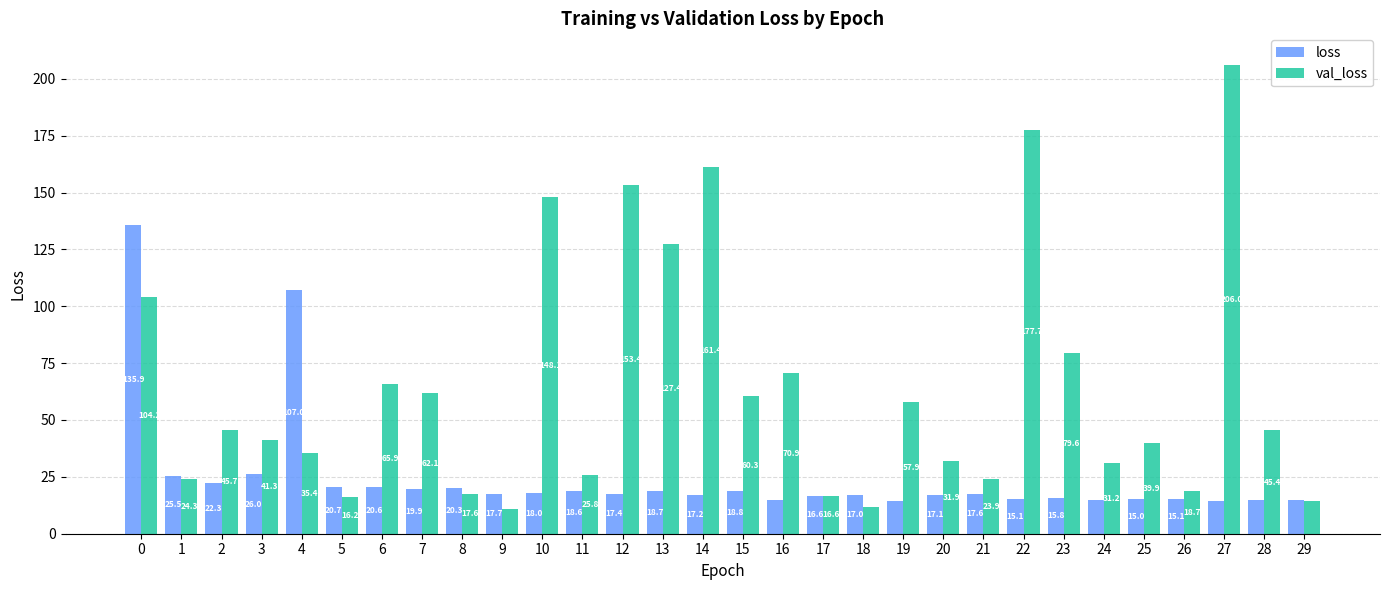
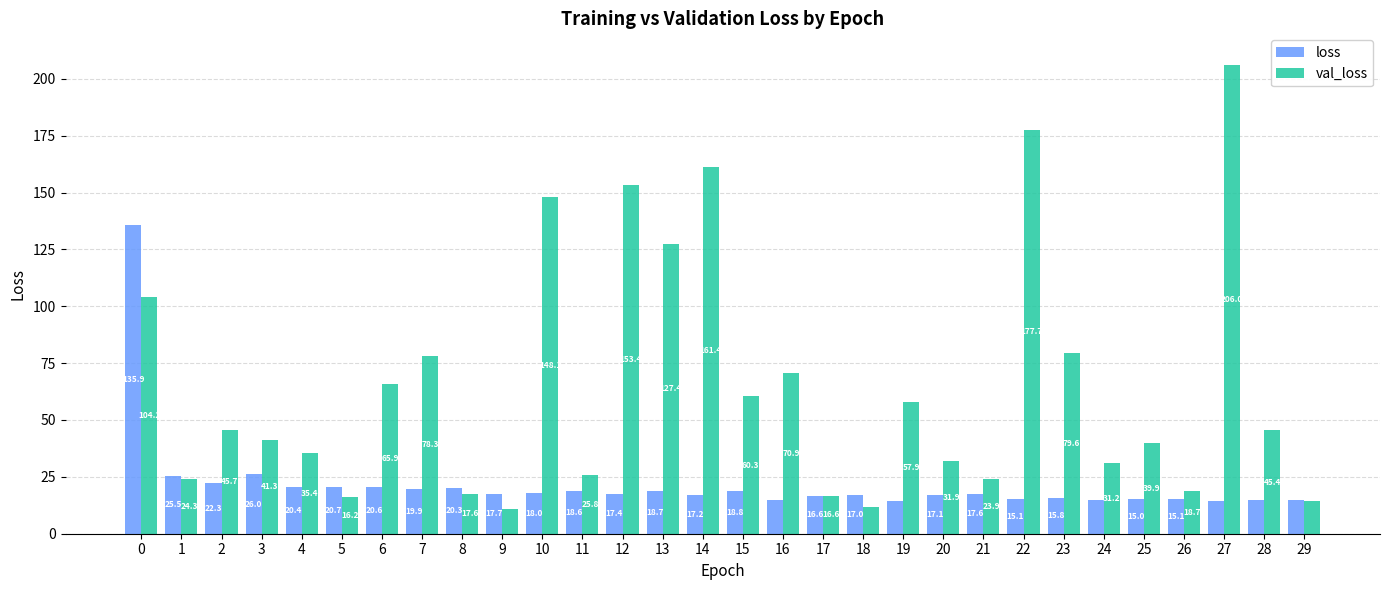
  {
    "loss": {
      "0": 135.9,
      "1": 25.5,
      "2": 22.3,
      "3": 26.0,
-     "4": 107.0,
+     "4": 20.4,
      "5": 20.7,
      "6": 20.6,
      "7": 19.9,
      "8": 20.3,
      "9": 17.7,
      "10": 18.0,
      "11": 18.6,
      "12": 17.4,
      "13": 18.7,
      "14": 17.2,
      "15": 18.8,
      "17": 16.6,
      "18": 17.0,
      "20": 17.1,
      "21": 17.6,
      "22": 15.1,
      "23": 15.8,
      "25": 15.0,
      "26": 15.1
    },
    "val_loss": {
      "0": 104.2,
      "1": 24.3,
      "2": 45.7,
      "3": 41.3,
      "4": 35.4,
      "5": 16.2,
      "6": 65.9,
-     "7": 62.1,
+     "7": 78.3,
      "8": 17.6,
      "10": 148.1,
      "11": 25.8,
      "12": 153.4,
      "13": 127.4,
      "14": 161.4,
      "15": 60.3,
      "16": 70.9,
      "17": 16.6,
      "19": 57.9,
      "20": 31.9,
      "21": 23.9,
      "22": 177.7,
      "23": 79.6,
      "24": 31.2,
      "25": 39.9,
      "26": 18.7,
      "27": 206.0,
      "28": 45.4
    }
  }
